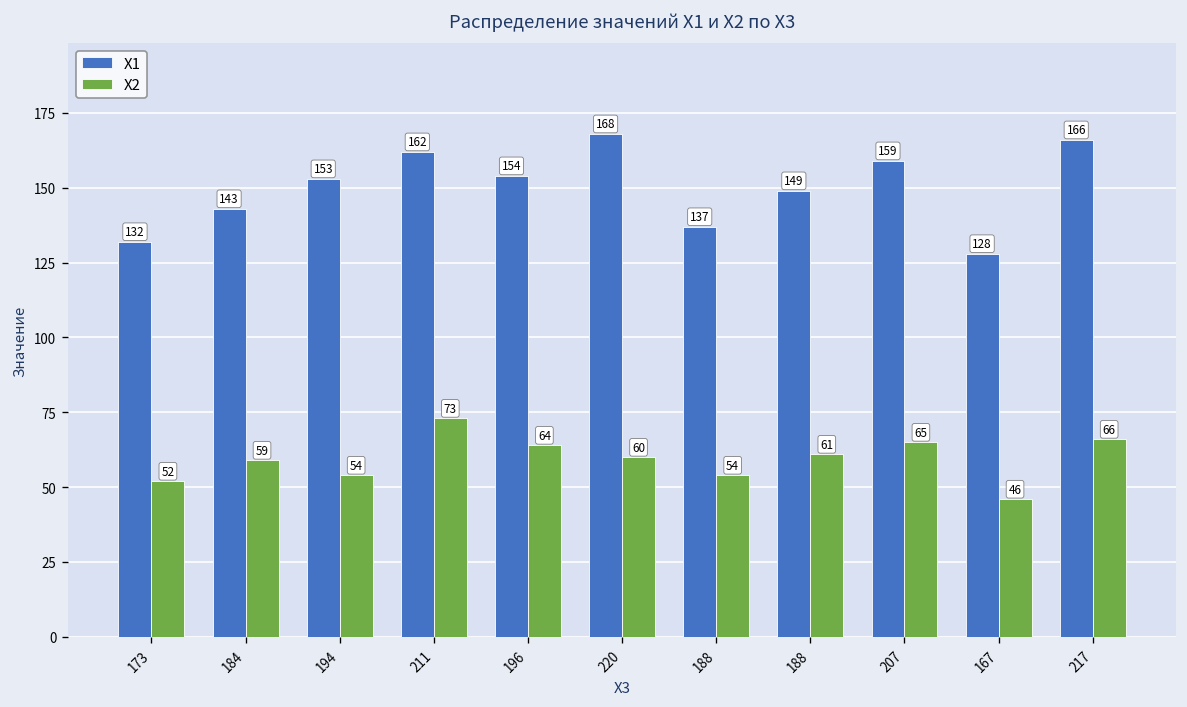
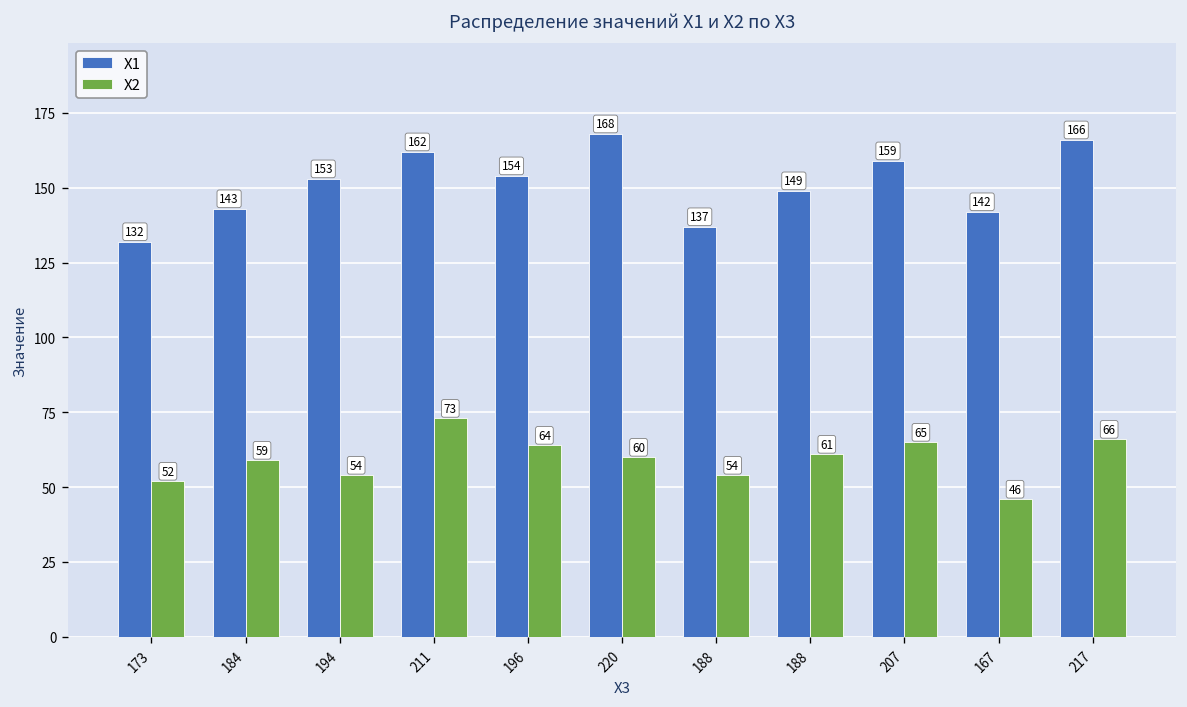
  {
    "X1": {
-     "167": 128
+     "167": 142
    }
  }
